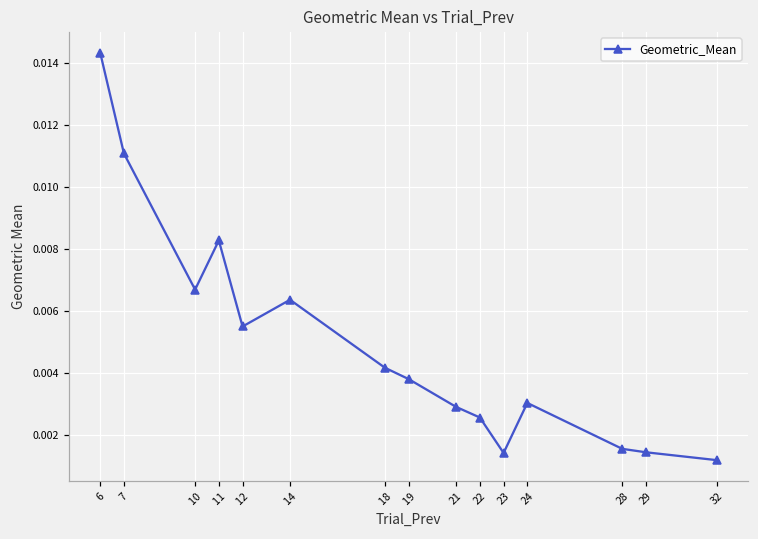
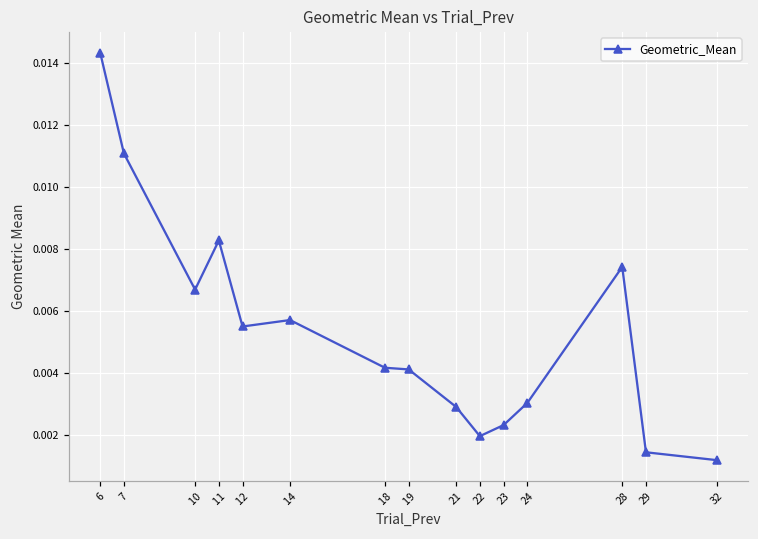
  {
    "6": 0.0143,
    "7": 0.0111,
    "10": 0.0067,
    "11": 0.0083,
    "12": 0.0055,
-   "14": 0.0064,
+   "14": 0.0057,
    "18": 0.0042,
-   "19": 0.0038,
+   "19": 0.0041,
    "21": 0.0029,
-   "22": 0.0026,
-   "23": 0.0014,
+   "22": 0.0020,
+   "23": 0.0023,
    "24": 0.0030,
-   "28": 0.0015,
+   "28": 0.0074,
    "29": 0.0014,
    "32": 0.0012
  }
